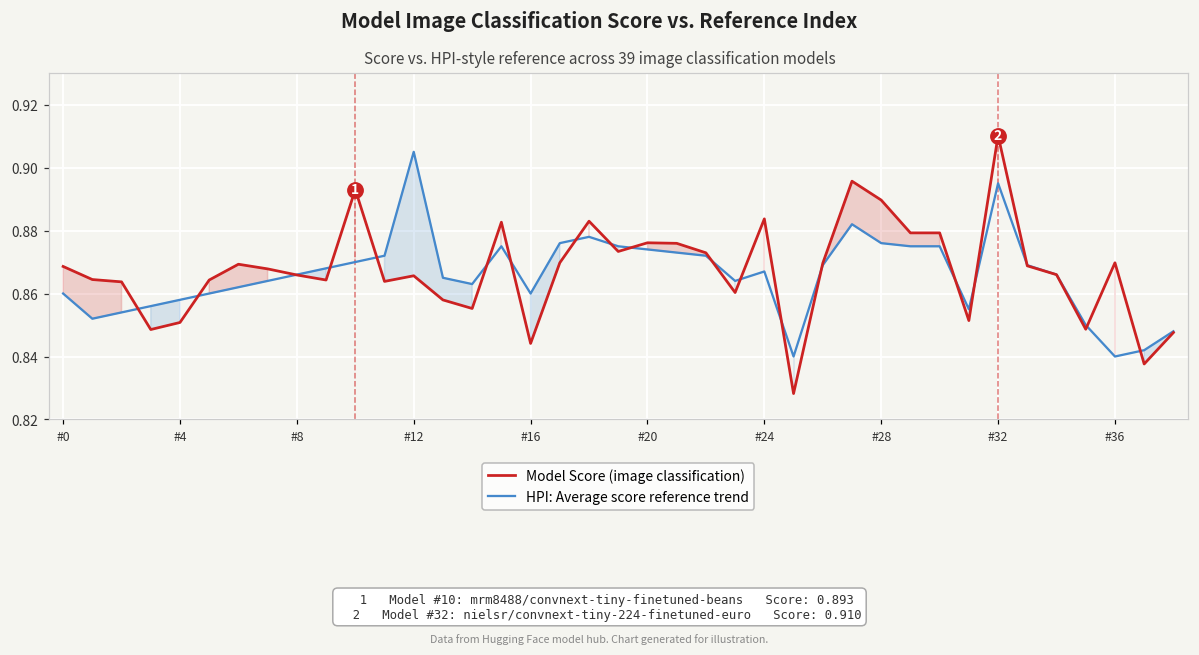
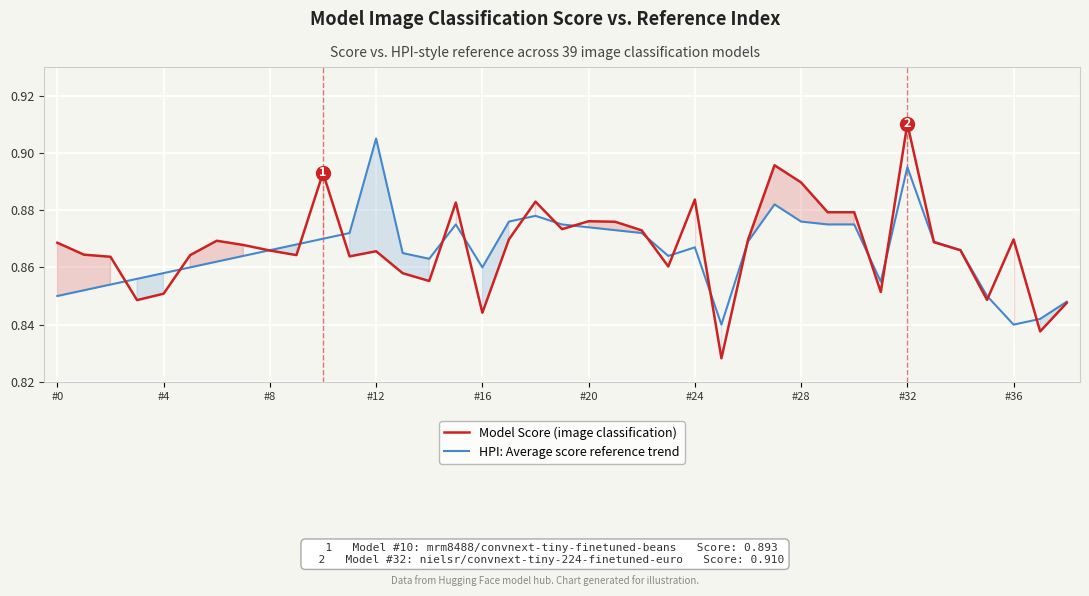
  {
    "HPI: Average score reference trend": {
-     "#0": 0.86,
+     "#0": 0.85,
      "#4": 0.858,
      "#12": 0.905,
      "#16": 0.86,
      "#20": 0.874,
      "#24": 0.867,
      "#28": 0.876,
      "#32": 0.895,
      "#36": 0.84
    }
  }
